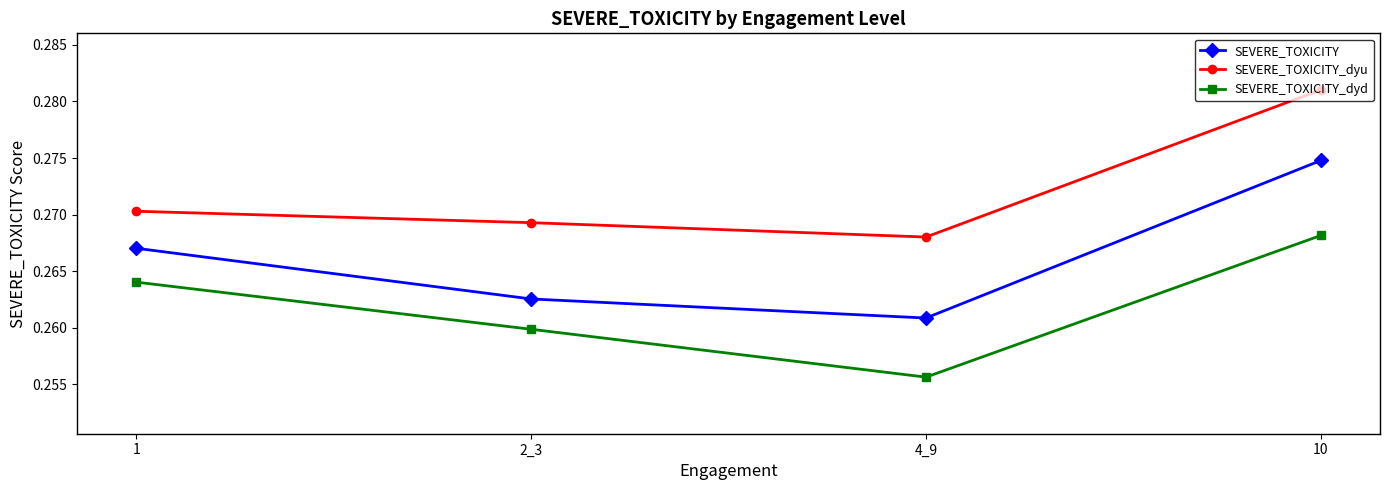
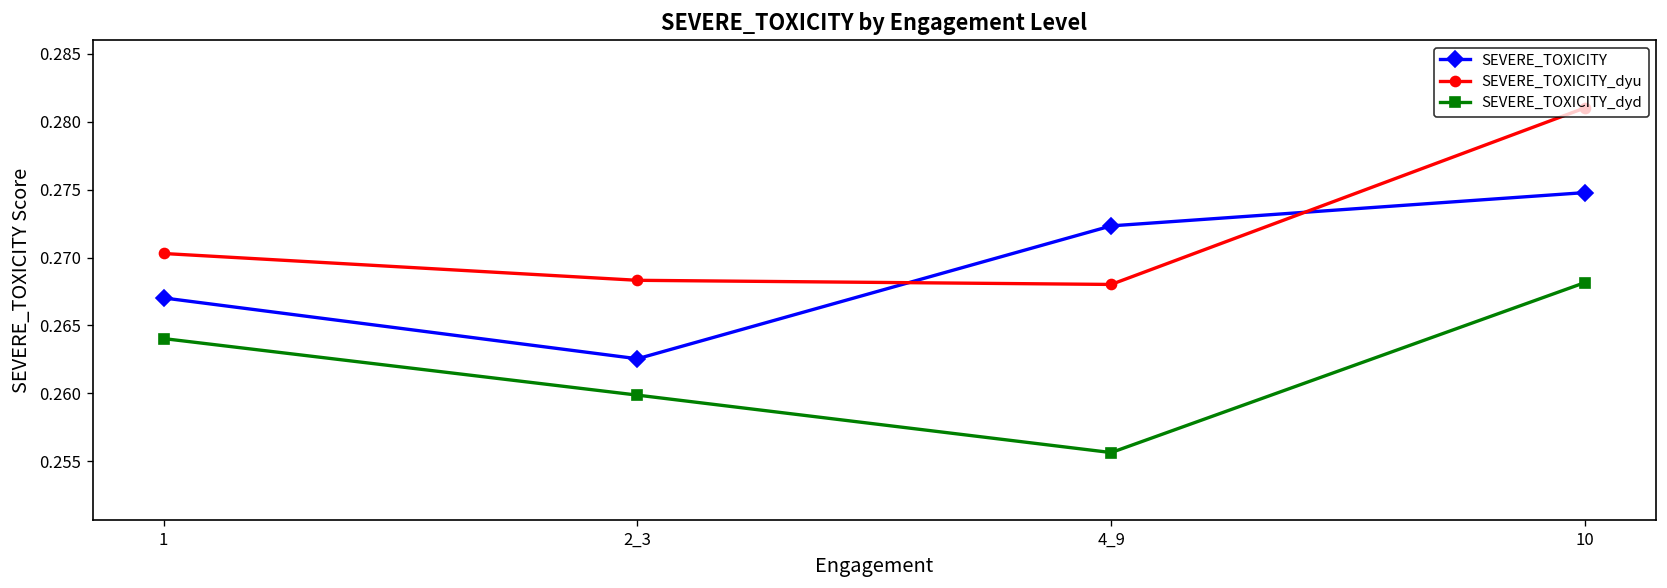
  {
    "SEVERE_TOXICITY": {
      "1": 0.2670,
      "2_3": 0.2625,
-     "4_9": 0.2609,
+     "4_9": 0.2723,
      "10": 0.2748
    },
    "SEVERE_TOXICITY_dyu": {
      "1": 0.2703,
-     "2_3": 0.2693,
+     "2_3": 0.2683,
      "4_9": 0.2680
    },
    "SEVERE_TOXICITY_dyd": {
      "1": 0.2640,
      "2_3": 0.2599,
      "4_9": 0.2556,
      "10": 0.2682
    }
  }
